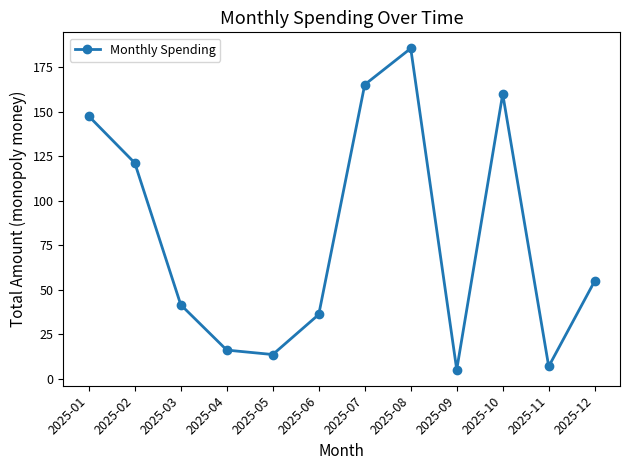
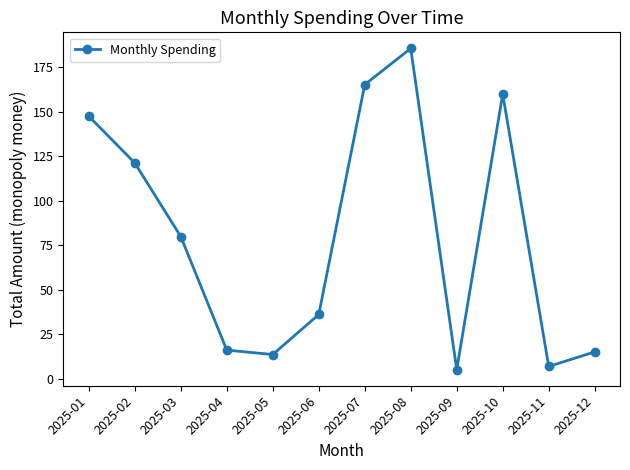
  {
    "2025-01": 147,
    "2025-02": 121,
-   "2025-03": 41,
+   "2025-03": 80,
    "2025-04": 16,
    "2025-05": 14,
    "2025-06": 36,
    "2025-07": 165,
    "2025-08": 185,
    "2025-09": 5,
    "2025-10": 160,
    "2025-11": 7,
-   "2025-12": 55
+   "2025-12": 15
  }
